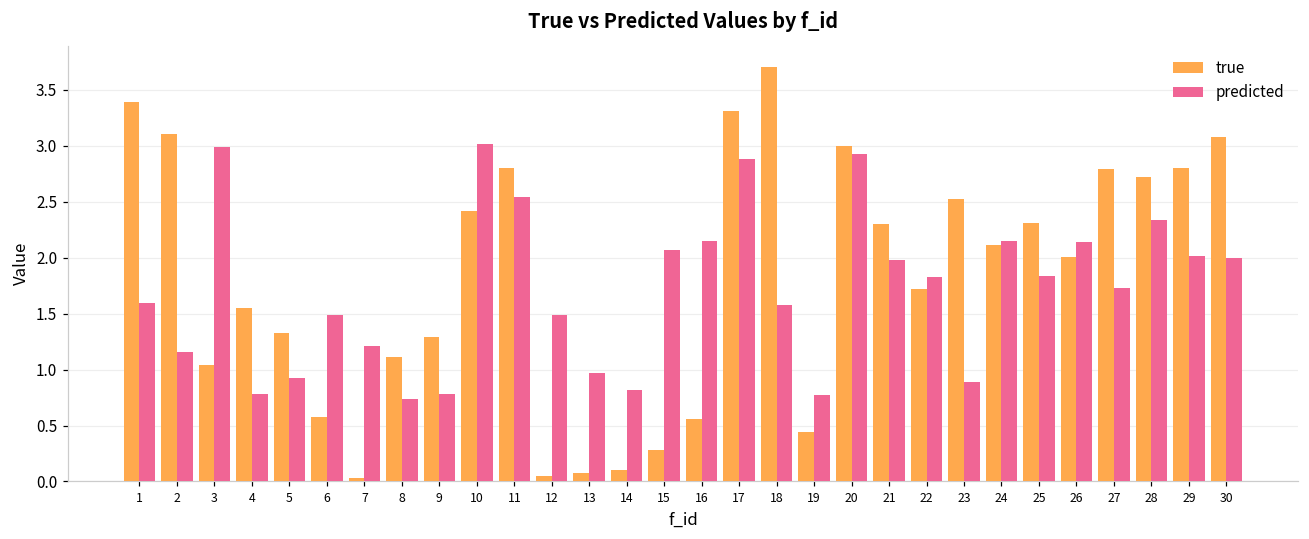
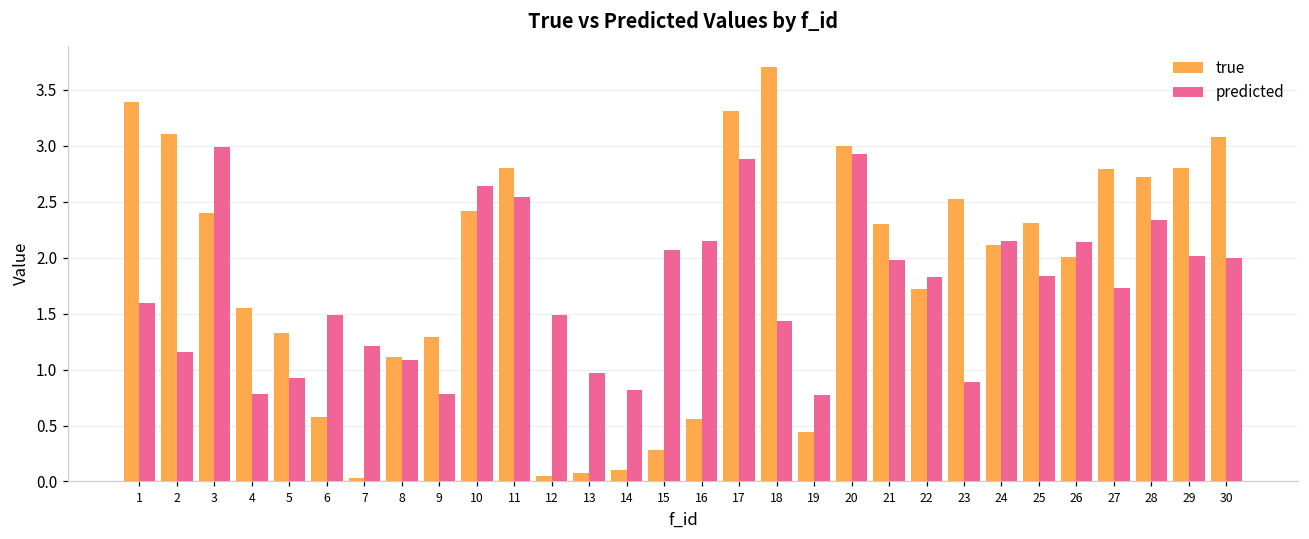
  {
    "true": {
      "1": 3.39,
      "2": 3.11,
-     "3": 1.04,
+     "3": 2.40,
      "4": 1.55,
      "5": 1.32,
      "6": 0.57,
      "7": 0.03,
      "8": 1.11,
      "9": 1.29,
      "10": 2.42,
      "11": 2.80,
      "12": 0.05,
      "13": 0.08,
      "14": 0.10,
      "15": 0.29,
      "16": 0.56,
      "17": 3.31,
      "18": 3.71,
      "19": 0.44,
      "20": 3.00,
      "21": 2.30,
      "22": 1.71,
      "23": 2.52,
      "24": 2.11,
      "25": 2.31,
      "26": 2.01,
      "27": 2.79,
      "28": 2.72,
      "29": 2.80,
      "30": 3.08
    },
    "predicted": {
      "1": 1.59,
      "2": 1.15,
      "3": 2.99,
      "4": 0.78,
      "5": 0.92,
      "6": 1.49,
      "7": 1.21,
-     "8": 0.74,
+     "8": 1.09,
      "9": 0.79,
-     "10": 3.01,
+     "10": 2.64,
      "11": 2.54,
      "12": 1.49,
      "13": 0.97,
      "14": 0.82,
      "15": 2.06,
      "16": 2.15,
      "17": 2.88,
-     "18": 1.58,
+     "18": 1.43,
      "19": 0.77,
      "20": 2.93,
      "21": 1.97,
      "22": 1.82,
      "23": 0.89,
      "24": 2.15,
      "25": 1.84,
      "26": 2.14,
      "27": 1.73,
      "28": 2.34,
      "29": 2.01,
      "30": 2.00
    }
  }
